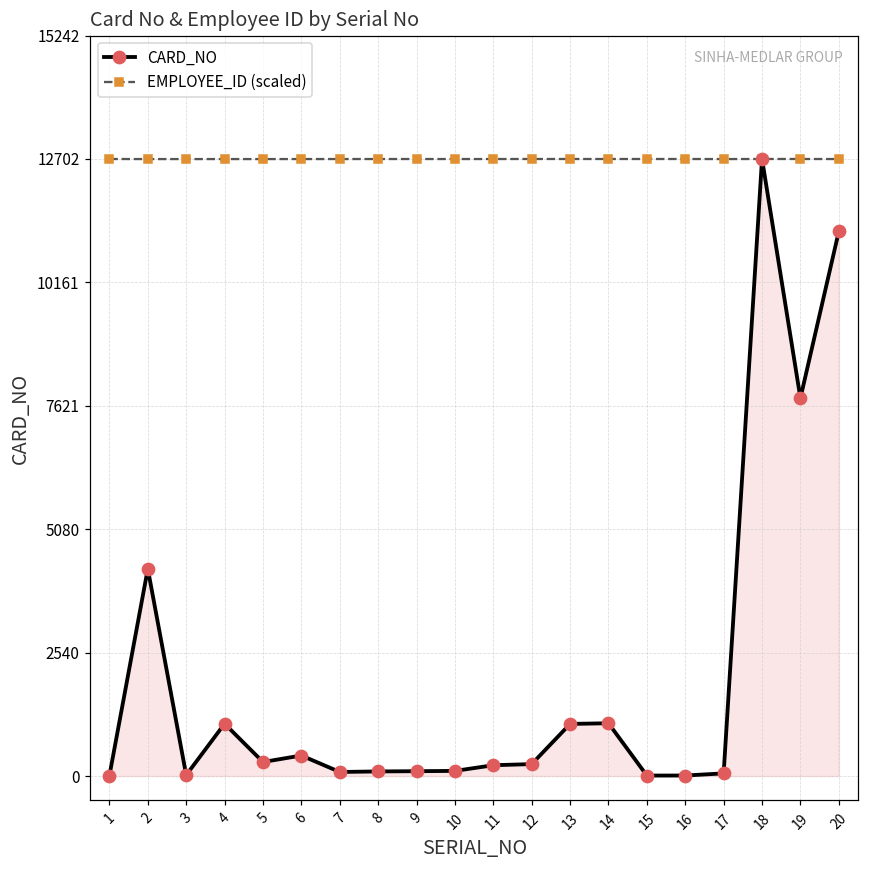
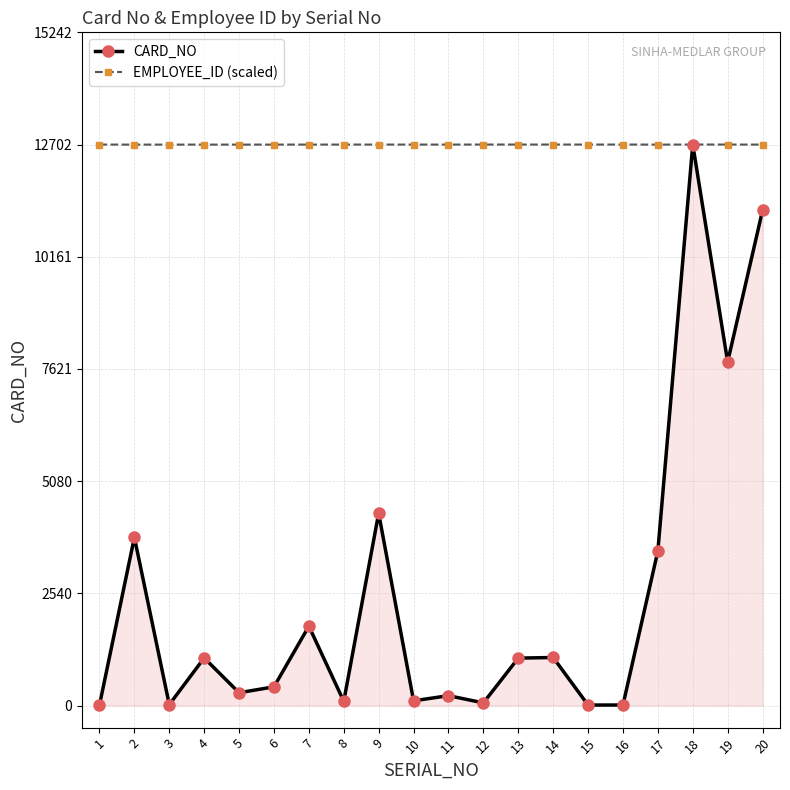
  {
    "CARD_NO": {
      "1": 0,
-     "2": 4300,
+     "2": 3800,
      "3": 0,
      "4": 1100,
      "5": 300,
      "6": 400,
-     "7": 100,
+     "7": 1800,
      "8": 100,
-     "9": 100,
+     "9": 4400,
      "10": 100,
      "11": 200,
-     "12": 200,
+     "12": 100,
      "13": 1100,
      "14": 1100,
      "15": 0,
      "16": 0,
-     "17": 100,
+     "17": 3500,
      "19": 7800,
      "20": 11200
    },
    "EMPLOYEE_ID (scaled)": {
      "1": 12700,
      "2": 12700,
      "3": 12700,
      "4": 12700,
      "5": 12700,
      "6": 12700,
      "7": 12700,
      "8": 12700,
      "9": 12700,
      "10": 12700,
      "11": 12700,
      "12": 12700,
      "13": 12700,
      "14": 12700,
      "15": 12700,
      "16": 12700,
      "17": 12700,
      "19": 12700,
      "20": 12700
    }
  }
